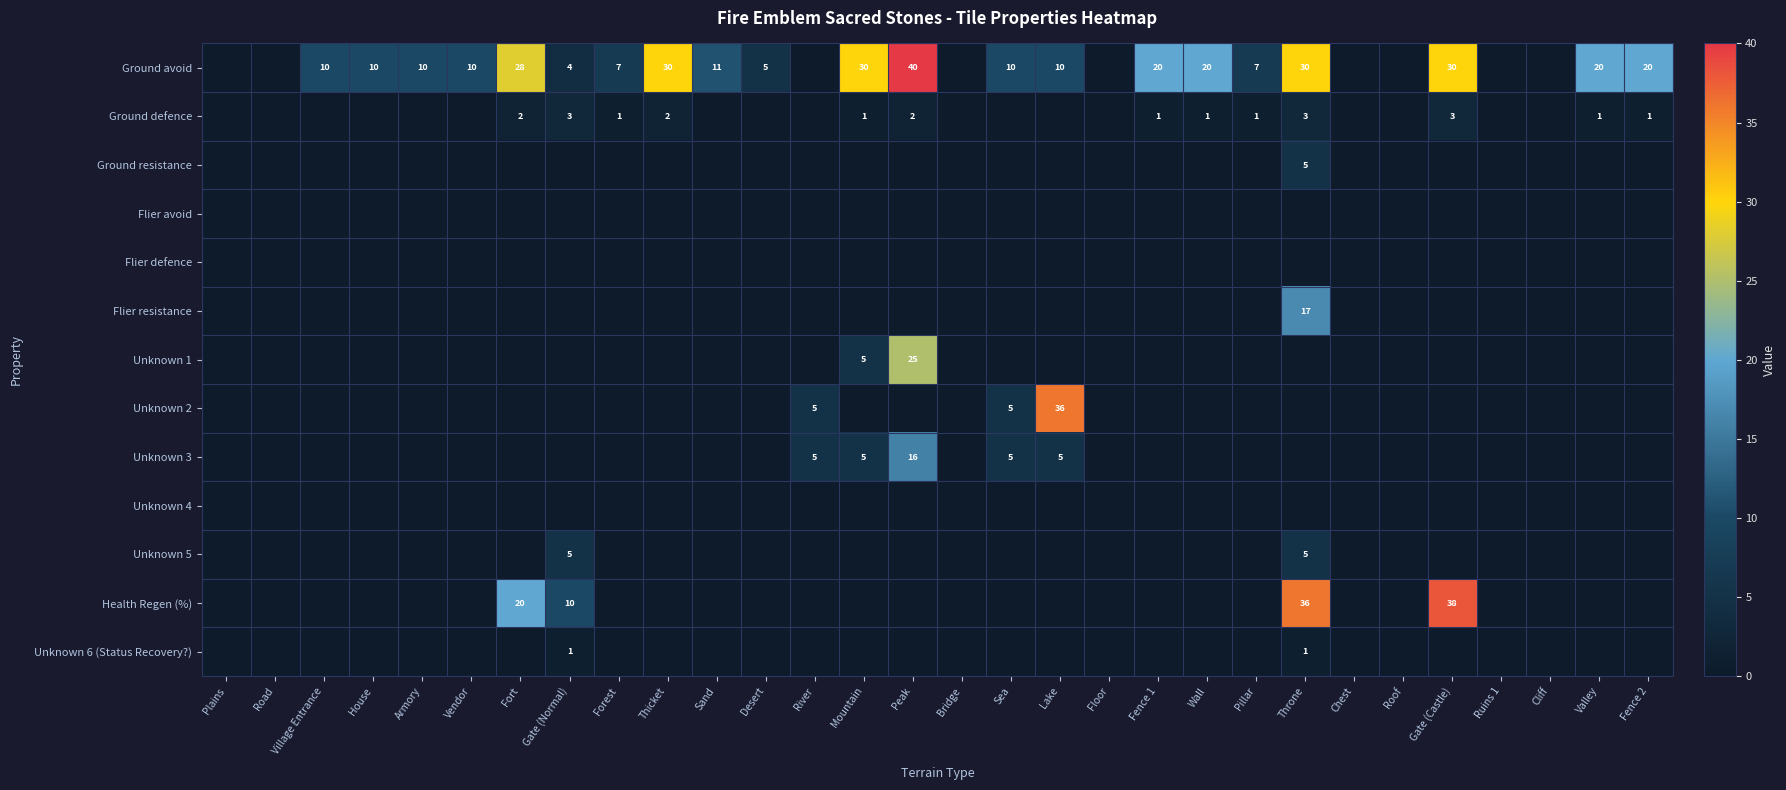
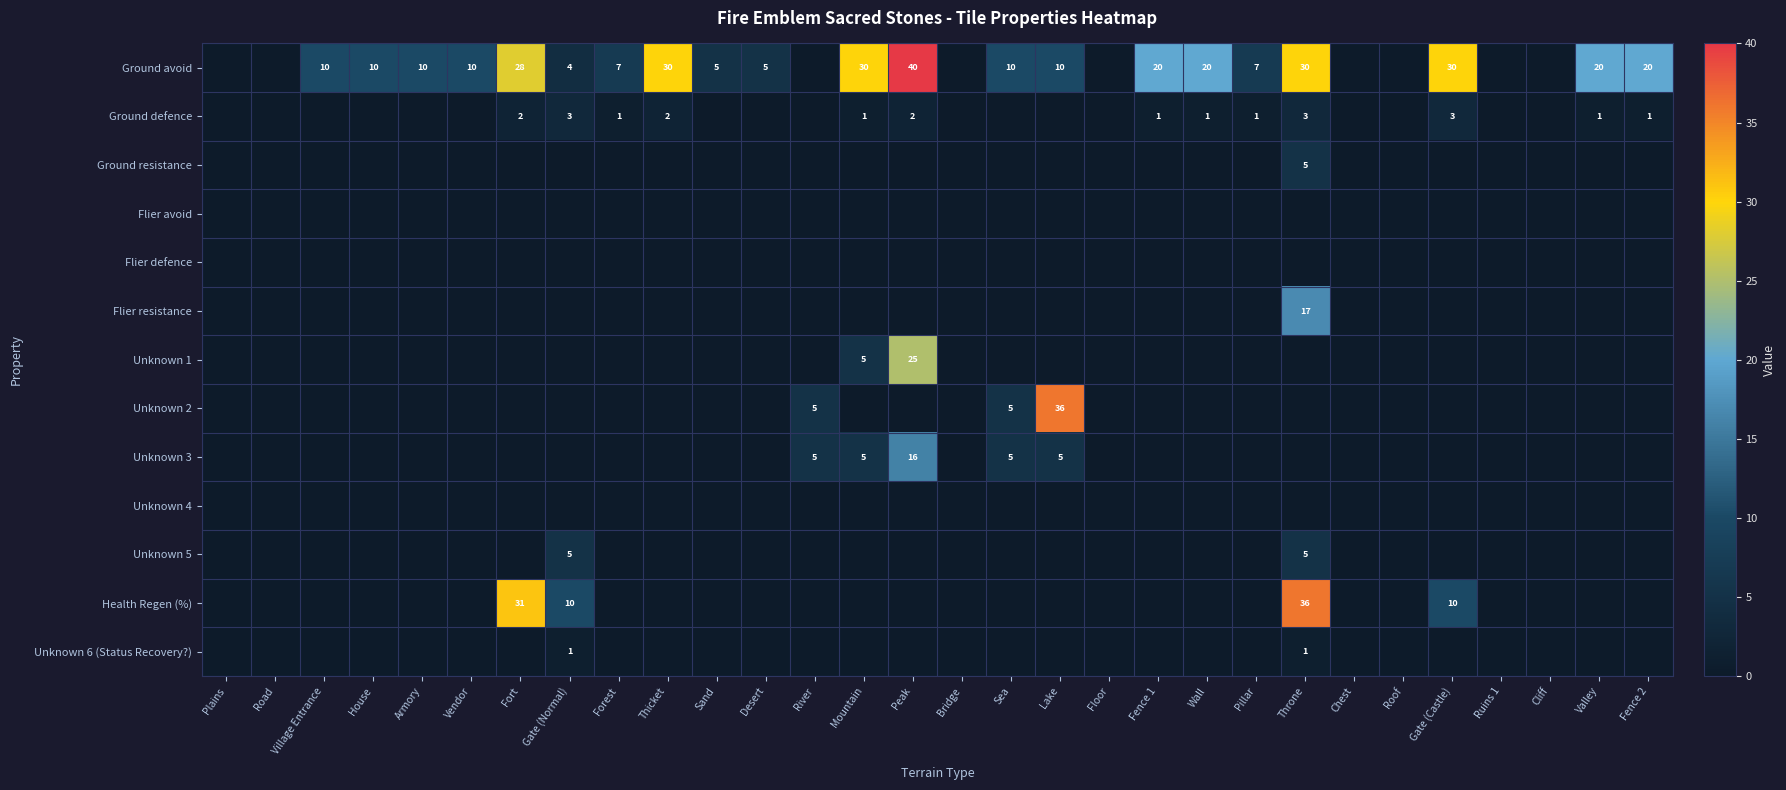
  {
    "Ground avoid": {
      "Village Entrance": 10,
      "House": 10,
      "Armory": 10,
      "Vendor": 10,
      "Fort": 28,
      "Gate (Normal)": 4,
      "Forest": 7,
      "Thicket": 30,
-     "Sand": 11,
+     "Sand": 5,
      "Desert": 5,
      "Mountain": 30,
      "Peak": 40,
      "Sea": 10,
      "Lake": 10,
      "Fence 1": 20,
      "Wall": 20,
      "Pillar": 7,
      "Throne": 30,
      "Gate (Castle)": 30,
      "Valley": 20,
      "Fence 2": 20
    },
    "Ground defence": {
      "Fort": 2,
      "Gate (Normal)": 3,
      "Forest": 1,
      "Thicket": 2,
      "Mountain": 1,
      "Peak": 2,
      "Fence 1": 1,
      "Wall": 1,
      "Pillar": 1,
      "Throne": 3,
      "Gate (Castle)": 3,
      "Valley": 1,
      "Fence 2": 1
    },
    "Ground resistance": {
      "Throne": 5
    },
    "Flier resistance": {
      "Throne": 17
    },
    "Unknown 1": {
      "Mountain": 5,
      "Peak": 25
    },
    "Unknown 2": {
      "River": 5,
      "Sea": 5,
      "Lake": 36
    },
    "Unknown 3": {
      "River": 5,
      "Mountain": 5,
      "Peak": 16,
      "Sea": 5,
      "Lake": 5
    },
    "Unknown 5": {
      "Gate (Normal)": 5,
      "Throne": 5
    },
    "Health Regen (%)": {
-     "Fort": 20,
+     "Fort": 31,
      "Gate (Normal)": 10,
      "Throne": 36,
-     "Gate (Castle)": 38
+     "Gate (Castle)": 10
    },
    "Unknown 6 (Status Recovery?)": {
      "Gate (Normal)": 1,
      "Throne": 1
    }
  }
